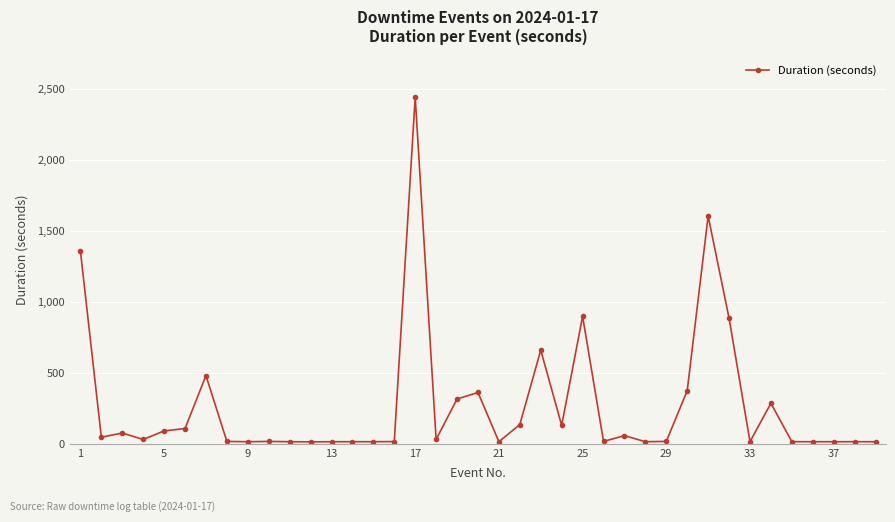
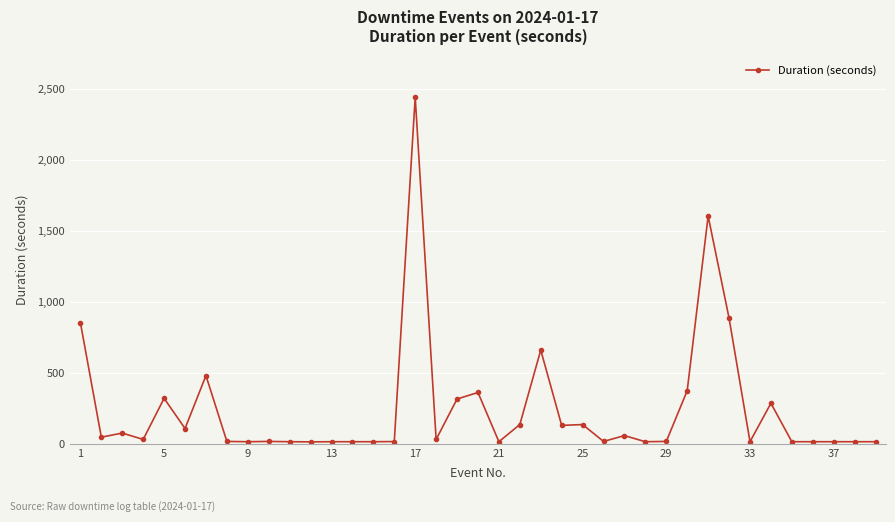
  {
-   "1": "1,360",
-   "5": "90",
+   "1": "850",
+   "5": "320",
    "9": "10",
    "13": "10",
    "17": "2,440",
    "21": "10",
-   "25": "900",
+   "25": "140",
    "29": "20",
    "33": "10",
    "37": "10"
  }
